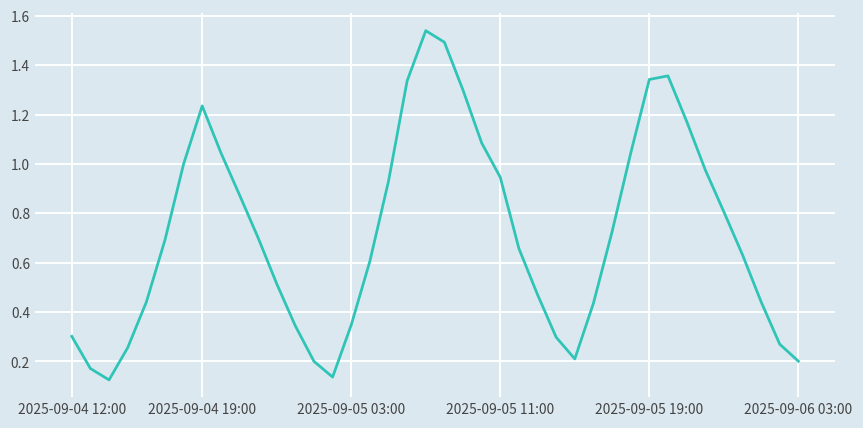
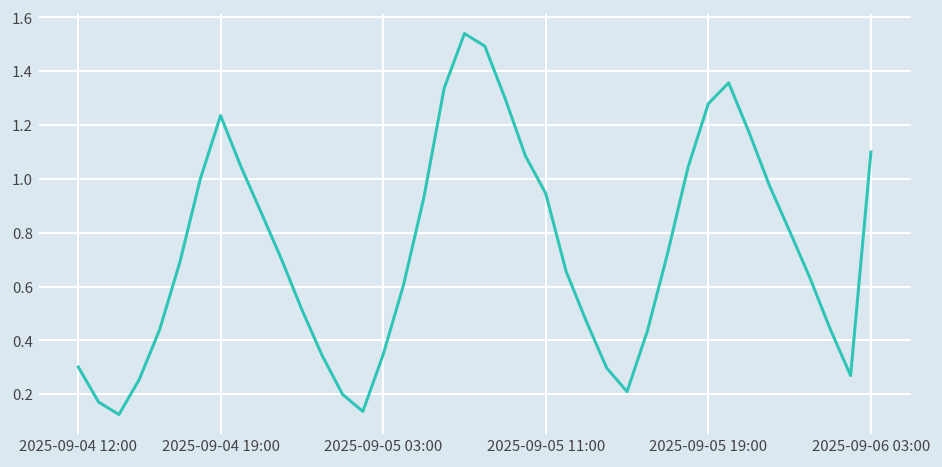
  {
    "2025-09-04 12:00": 0.30,
    "2025-09-04 19:00": 1.23,
    "2025-09-05 03:00": 0.35,
    "2025-09-05 11:00": 0.95,
-   "2025-09-05 19:00": 1.34,
-   "2025-09-06 03:00": 0.20
+   "2025-09-05 19:00": 1.28,
+   "2025-09-06 03:00": 1.10
  }
